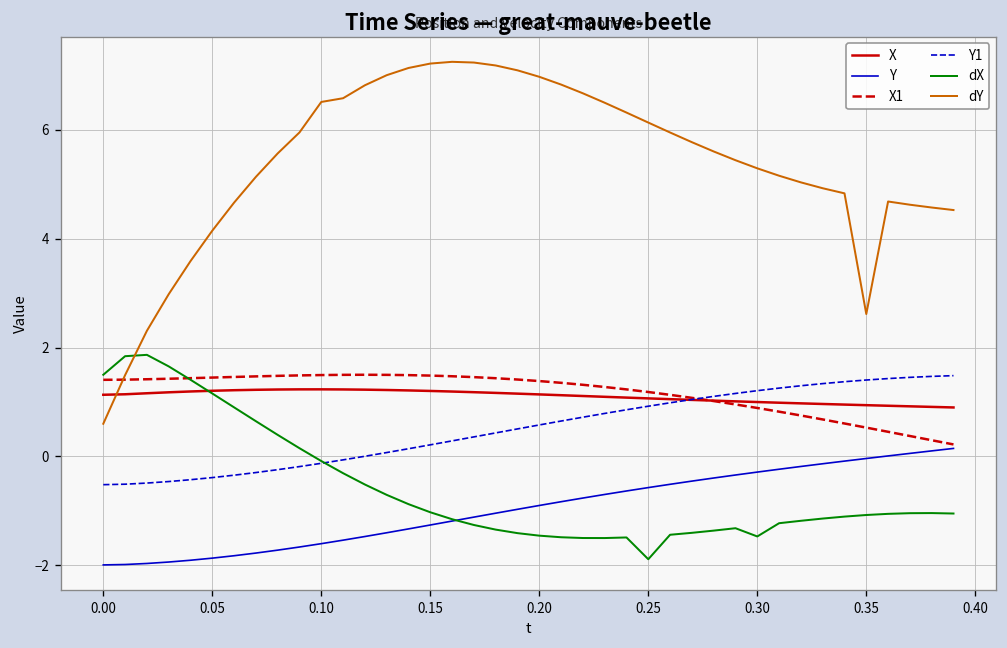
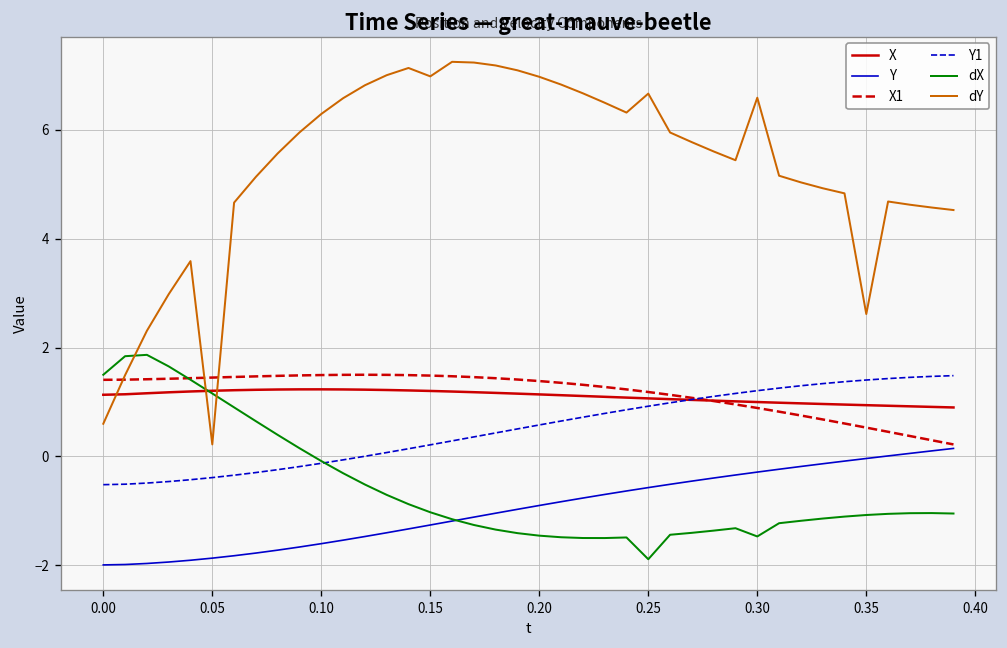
  {
    "dX": {
      "0.00": 1.5,
      "0.15": -1.0,
      "0.20": -1.5,
      "0.25": -1.9,
      "0.30": -1.5,
      "0.35": -1.1
    },
    "dY": {
      "0.00": 0.6,
-     "0.05": 4.1,
-     "0.10": 6.5,
-     "0.15": 7.2,
+     "0.05": 0.2,
+     "0.10": 6.3,
+     "0.15": 7.0,
      "0.20": 7.0,
-     "0.25": 6.1,
-     "0.30": 5.3,
+     "0.25": 6.7,
+     "0.30": 6.6,
      "0.35": 2.6
    }
  }
